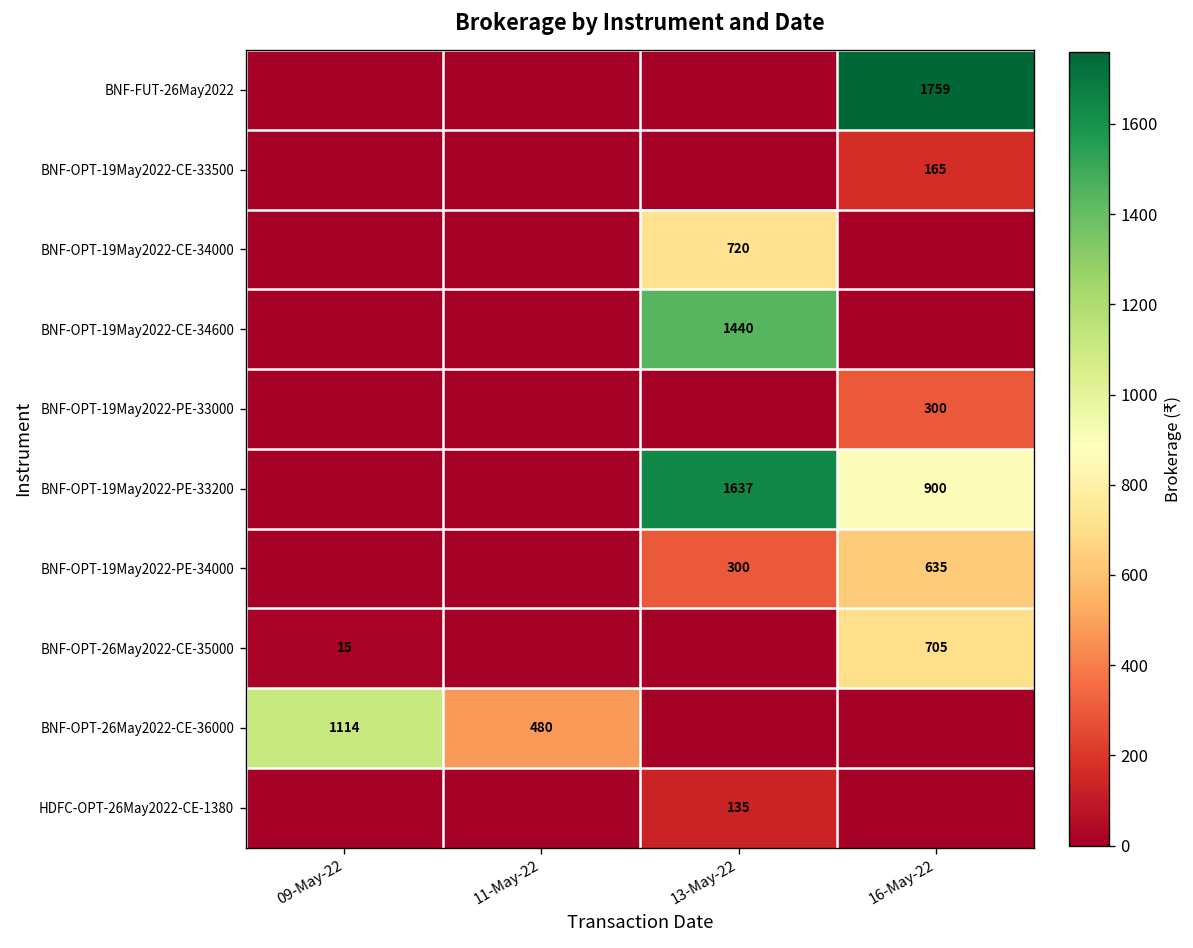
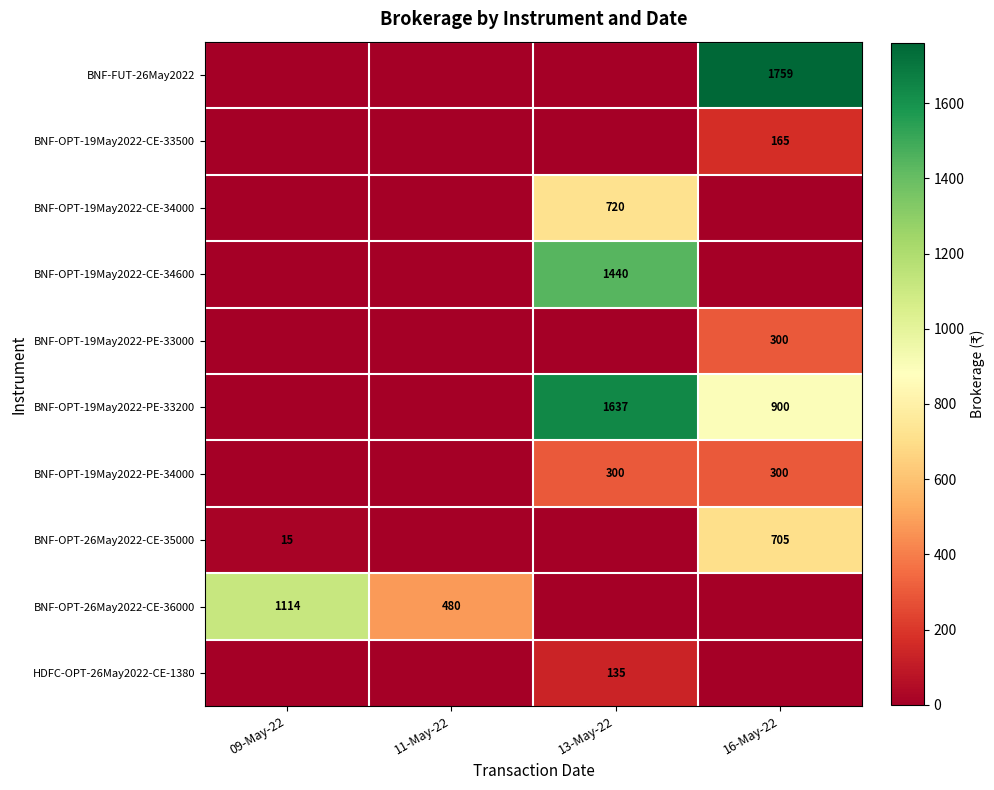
  {
    "BNF-FUT-26May2022": {
      "16-May-22": 1759
    },
    "BNF-OPT-19May2022-CE-33500": {
      "16-May-22": 165
    },
    "BNF-OPT-19May2022-CE-34000": {
      "13-May-22": 720
    },
    "BNF-OPT-19May2022-CE-34600": {
      "13-May-22": 1440
    },
    "BNF-OPT-19May2022-PE-33000": {
      "16-May-22": 300
    },
    "BNF-OPT-19May2022-PE-33200": {
      "13-May-22": 1637,
      "16-May-22": 900
    },
    "BNF-OPT-19May2022-PE-34000": {
      "13-May-22": 300,
-     "16-May-22": 635
+     "16-May-22": 300
    },
    "BNF-OPT-26May2022-CE-35000": {
      "09-May-22": 15,
      "16-May-22": 705
    },
    "BNF-OPT-26May2022-CE-36000": {
      "09-May-22": 1114,
      "11-May-22": 480
    },
    "HDFC-OPT-26May2022-CE-1380": {
      "13-May-22": 135
    }
  }
